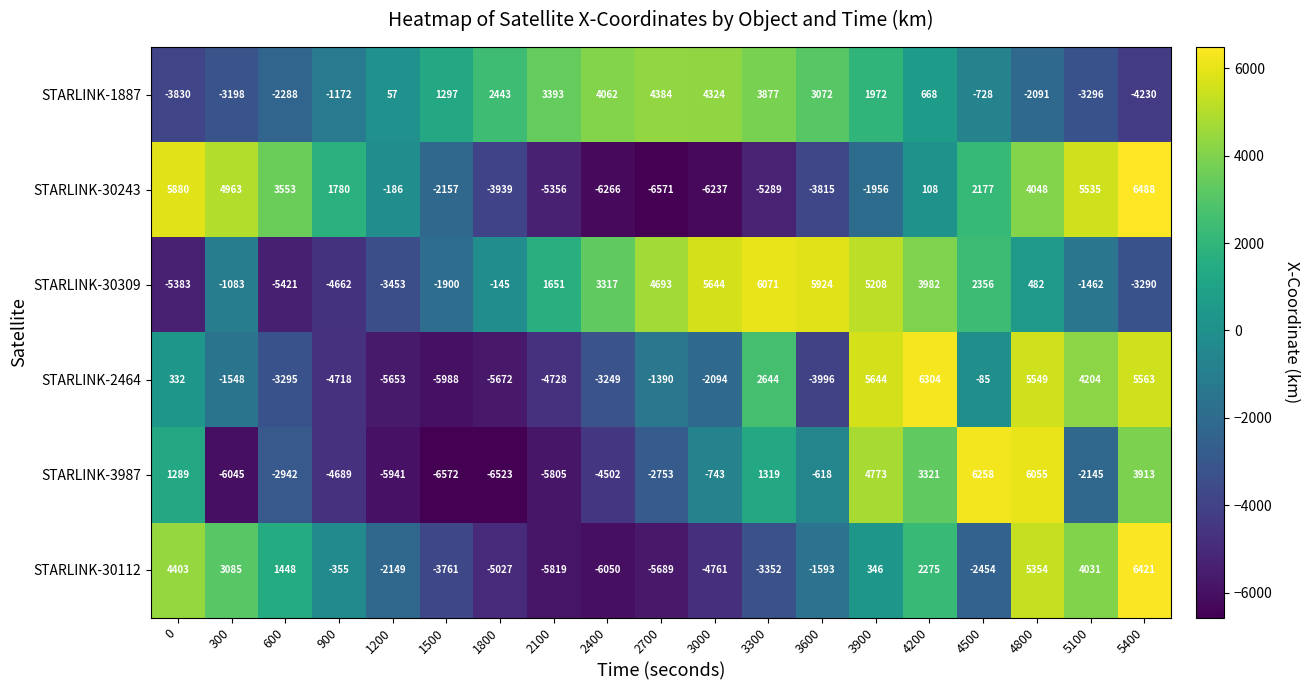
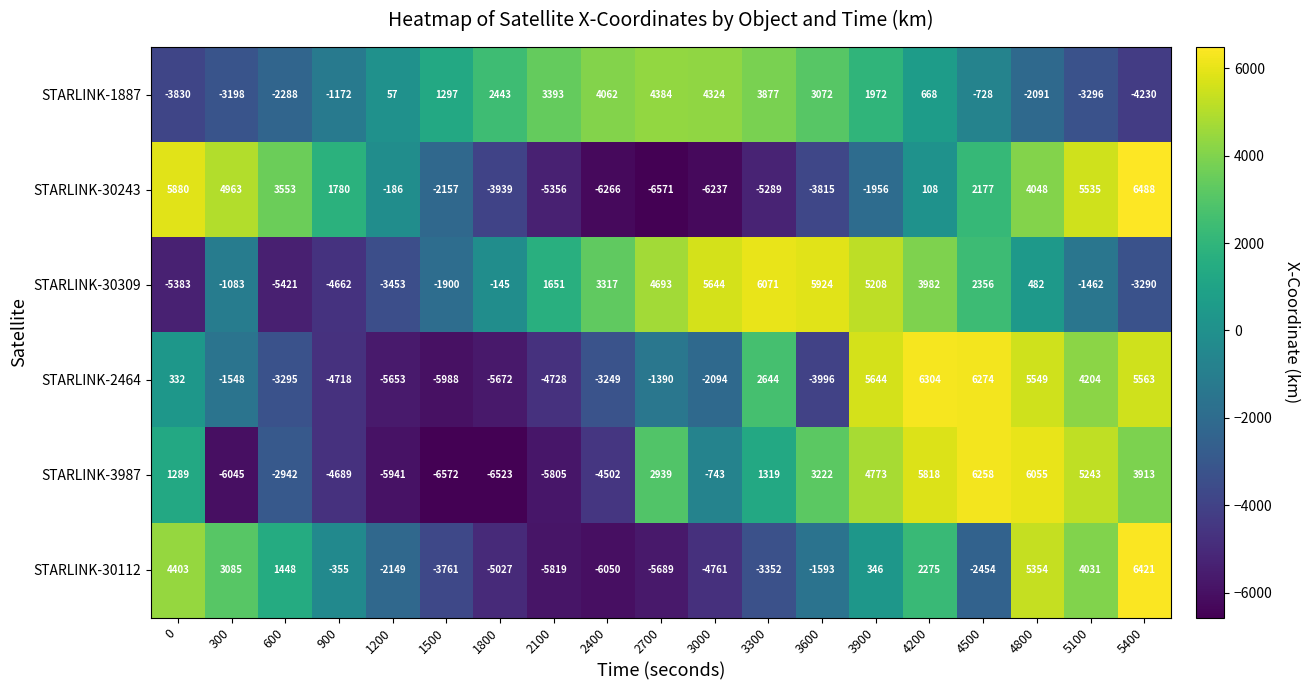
  {
    "STARLINK-1887": {
      "0": -3830,
      "300": -3198,
      "600": -2288,
      "900": -1172,
      "1200": 57,
      "1500": 1297,
      "1800": 2443,
      "2100": 3393,
      "2400": 4062,
      "2700": 4384,
      "3000": 4324,
      "3300": 3877,
      "3600": 3072,
      "3900": 1972,
      "4200": 668,
      "4500": -728,
      "4800": -2091,
      "5100": -3296,
      "5400": -4230
    },
    "STARLINK-30243": {
      "0": 5880,
      "300": 4963,
      "600": 3553,
      "900": 1780,
      "1200": -186,
      "1500": -2157,
      "1800": -3939,
      "2100": -5356,
      "2400": -6266,
      "2700": -6571,
      "3000": -6237,
      "3300": -5289,
      "3600": -3815,
      "3900": -1956,
      "4200": 108,
      "4500": 2177,
      "4800": 4048,
      "5100": 5535,
      "5400": 6488
    },
    "STARLINK-30309": {
      "0": -5383,
      "300": -1083,
      "600": -5421,
      "900": -4662,
      "1200": -3453,
      "1500": -1900,
      "1800": -145,
      "2100": 1651,
      "2400": 3317,
      "2700": 4693,
      "3000": 5644,
      "3300": 6071,
      "3600": 5924,
      "3900": 5208,
      "4200": 3982,
      "4500": 2356,
      "4800": 482,
      "5100": -1462,
      "5400": -3290
    },
    "STARLINK-2464": {
      "0": 332,
      "300": -1548,
      "600": -3295,
      "900": -4718,
      "1200": -5653,
      "1500": -5988,
      "1800": -5672,
      "2100": -4728,
      "2400": -3249,
      "2700": -1390,
      "3000": -2094,
      "3300": 2644,
      "3600": -3996,
      "3900": 5644,
      "4200": 6304,
-     "4500": -85,
+     "4500": 6274,
      "4800": 5549,
      "5100": 4204,
      "5400": 5563
    },
    "STARLINK-3987": {
      "0": 1289,
      "300": -6045,
      "600": -2942,
      "900": -4689,
      "1200": -5941,
      "1500": -6572,
      "1800": -6523,
      "2100": -5805,
      "2400": -4502,
-     "2700": -2753,
+     "2700": 2939,
      "3000": -743,
      "3300": 1319,
-     "3600": -618,
+     "3600": 3222,
      "3900": 4773,
-     "4200": 3321,
+     "4200": 5818,
      "4500": 6258,
      "4800": 6055,
-     "5100": -2145,
+     "5100": 5243,
      "5400": 3913
    },
    "STARLINK-30112": {
      "0": 4403,
      "300": 3085,
      "600": 1448,
      "900": -355,
      "1200": -2149,
      "1500": -3761,
      "1800": -5027,
      "2100": -5819,
      "2400": -6050,
      "2700": -5689,
      "3000": -4761,
      "3300": -3352,
      "3600": -1593,
      "3900": 346,
      "4200": 2275,
      "4500": -2454,
      "4800": 5354,
      "5100": 4031,
      "5400": 6421
    }
  }
